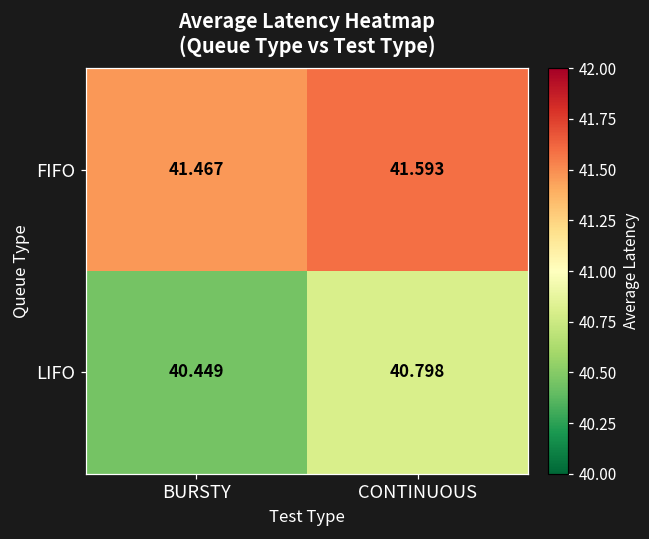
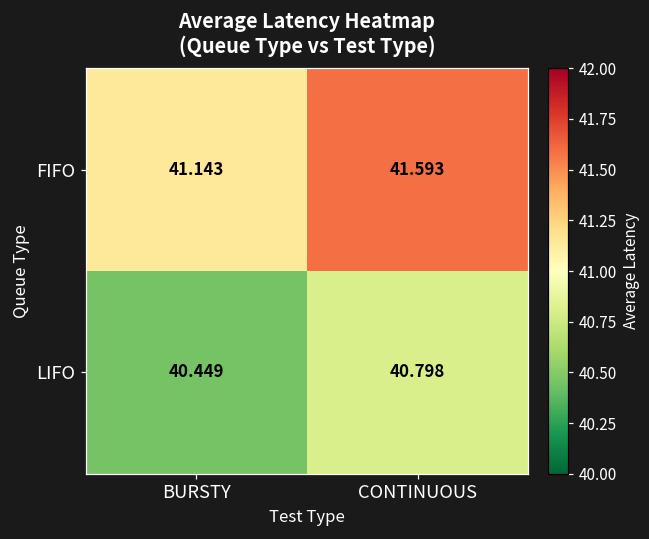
  {
    "FIFO": {
-     "BURSTY": 41.467,
+     "BURSTY": 41.143,
      "CONTINUOUS": 41.593
    },
    "LIFO": {
      "BURSTY": 40.449,
      "CONTINUOUS": 40.798
    }
  }
